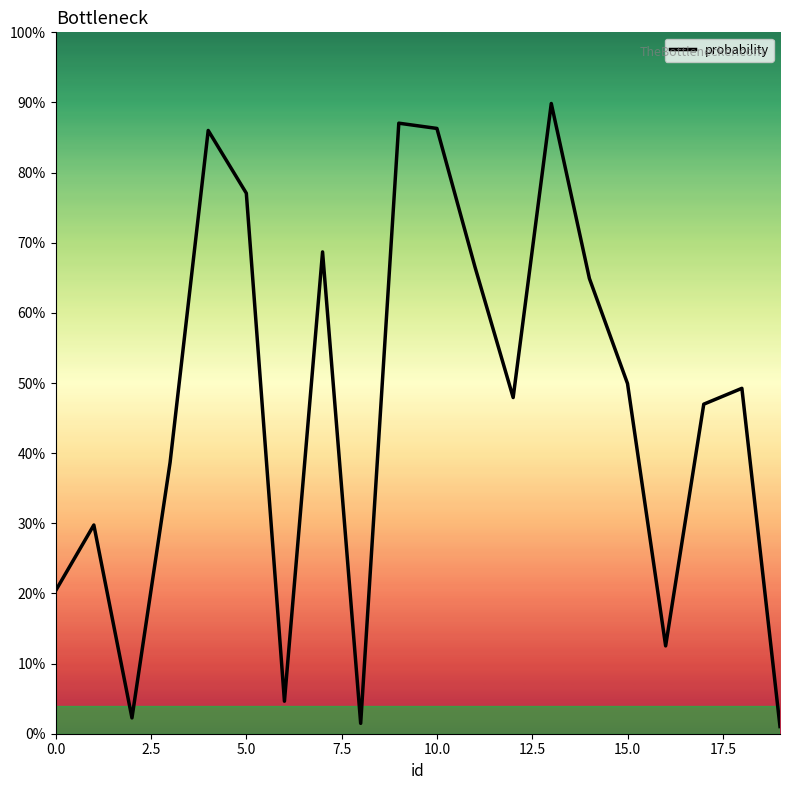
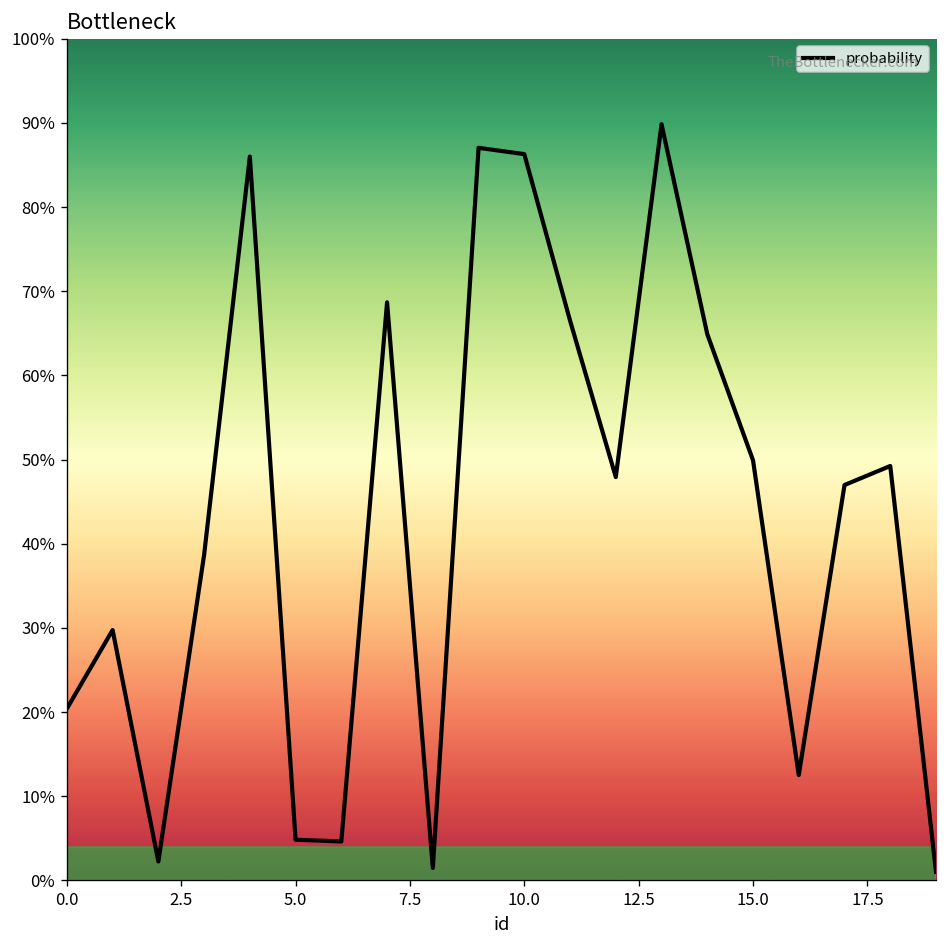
  {
    "0.0": "20%",
-   "5.0": "77%",
+   "5.0": "5%",
    "10.0": "86%",
    "15.0": "50%"
  }
